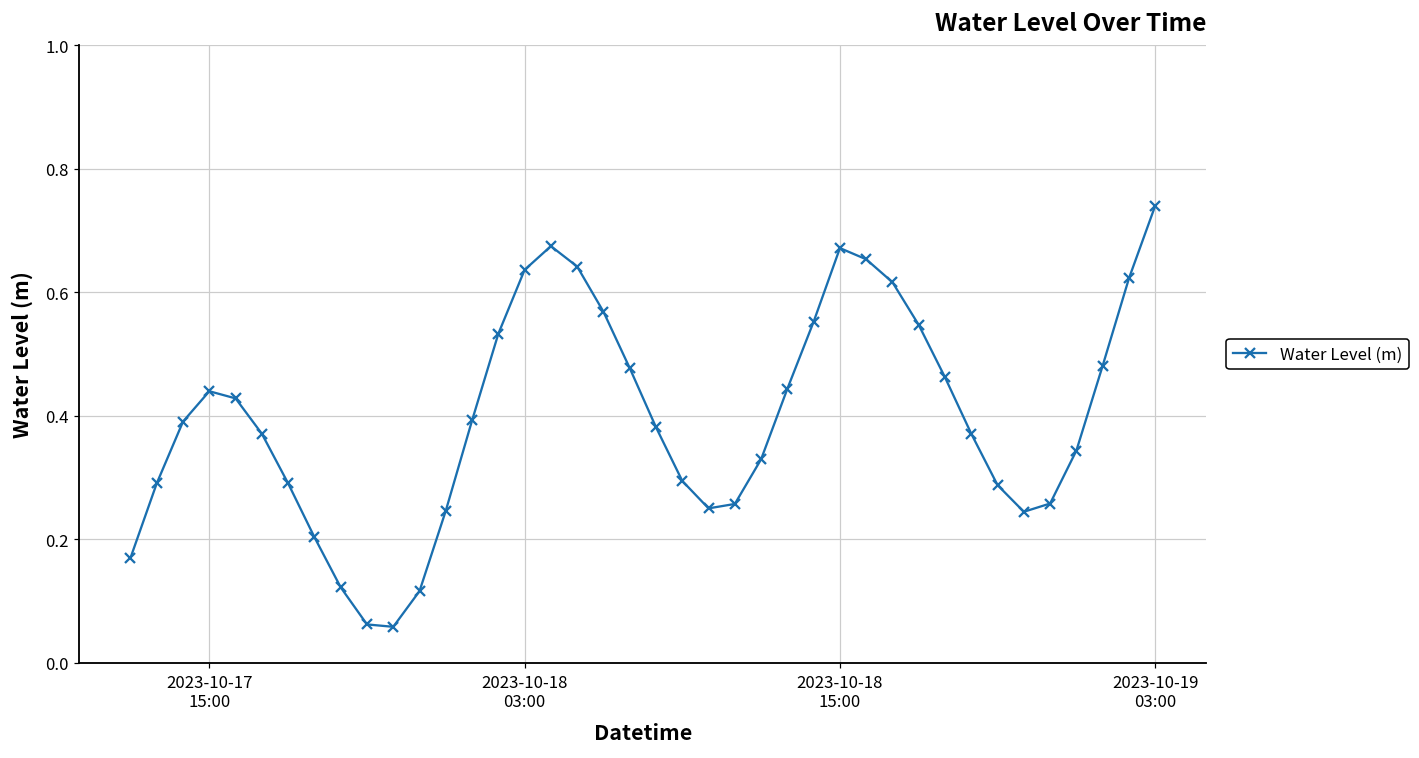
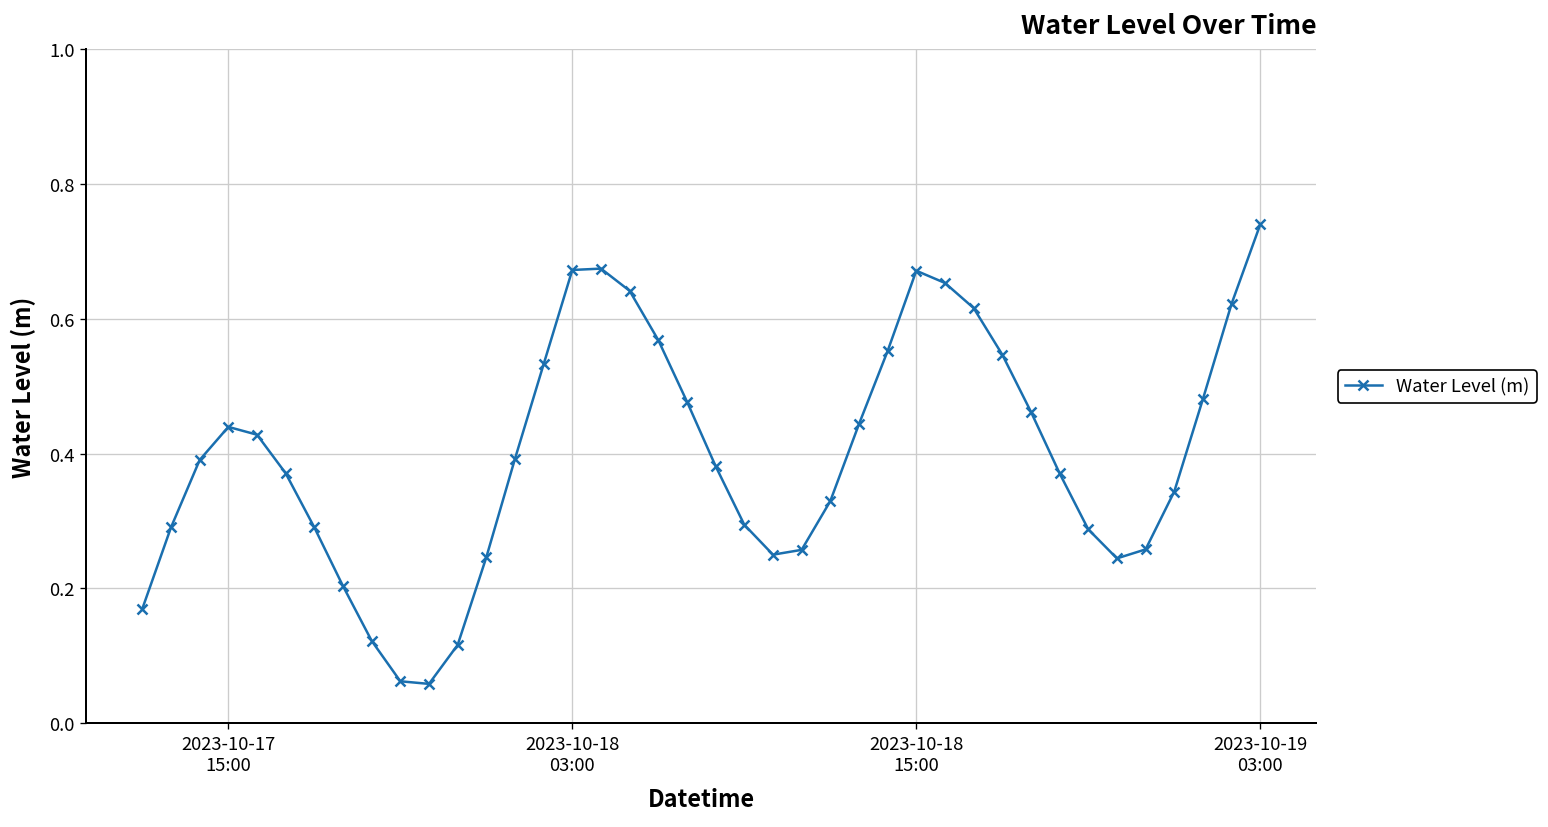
  {
    "2023-10-17 15:00": 0.44,
-   "2023-10-18 03:00": 0.64,
+   "2023-10-18 03:00": 0.67,
    "2023-10-18 15:00": 0.67,
    "2023-10-19 03:00": 0.74
  }
